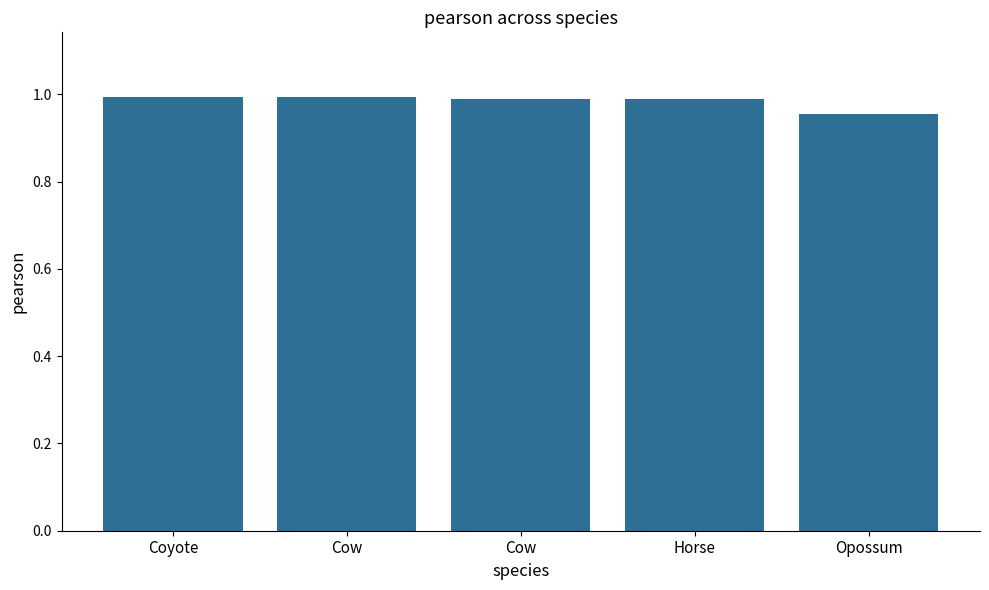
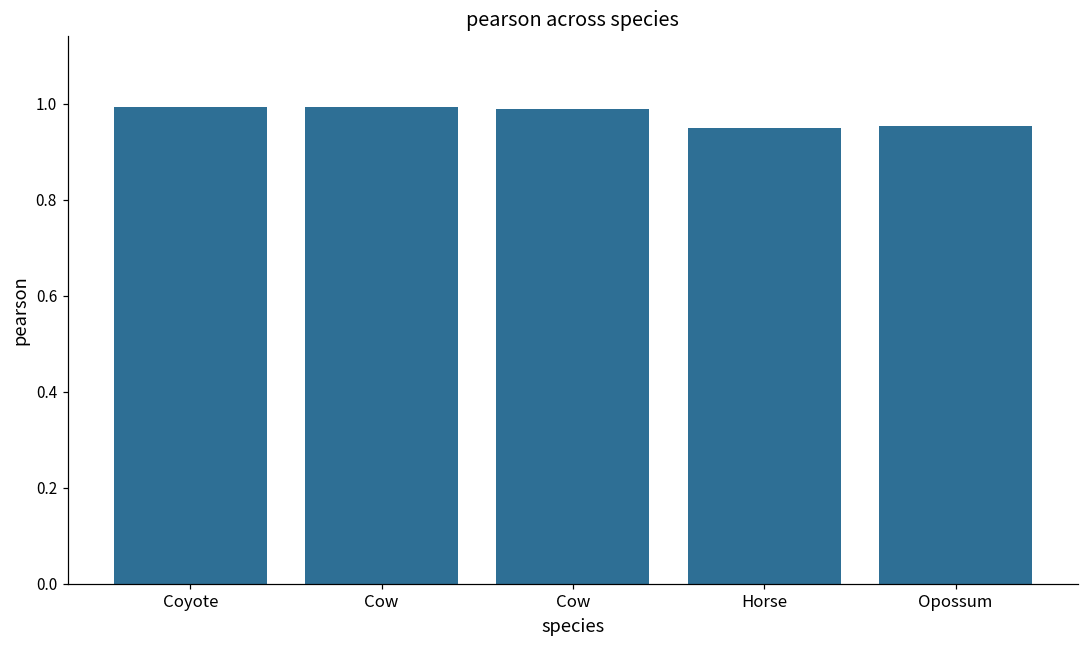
  {
    "Coyote": 0.99,
-   "Horse": 0.99,
+   "Horse": 0.95,
    "Opossum": 0.95
  }
